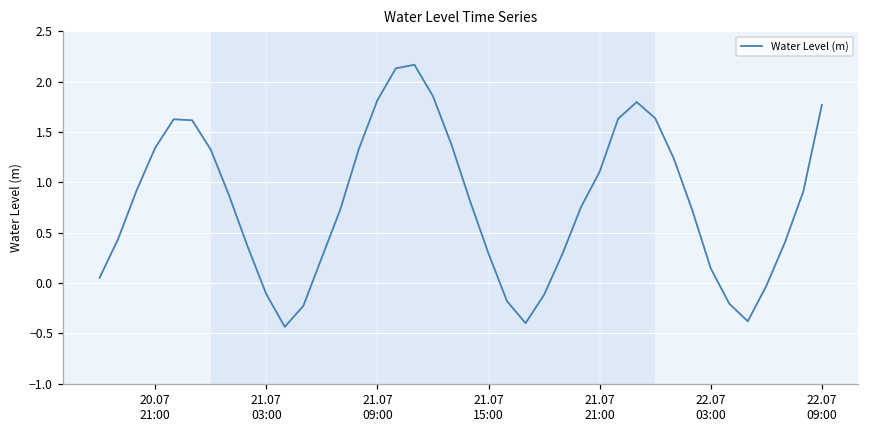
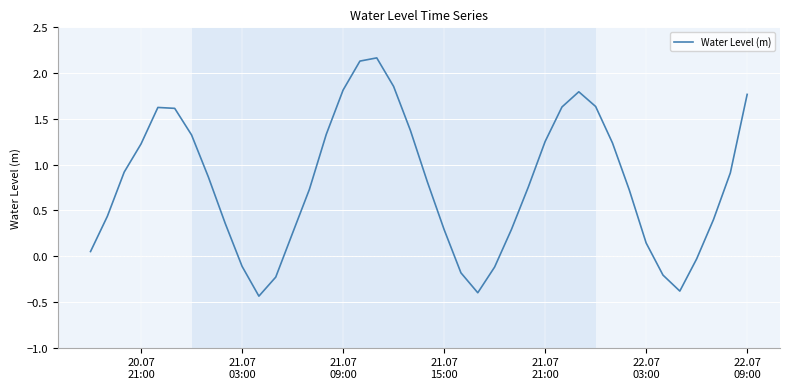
  {
-   "20.07 21:00": 1.3,
+   "20.07 21:00": 1.2,
    "21.07 03:00": -0.1,
    "21.07 09:00": 1.8,
    "21.07 15:00": 0.3,
-   "21.07 21:00": 1.1,
+   "21.07 21:00": 1.3,
    "22.07 03:00": 0.1,
    "22.07 09:00": 1.8
  }
